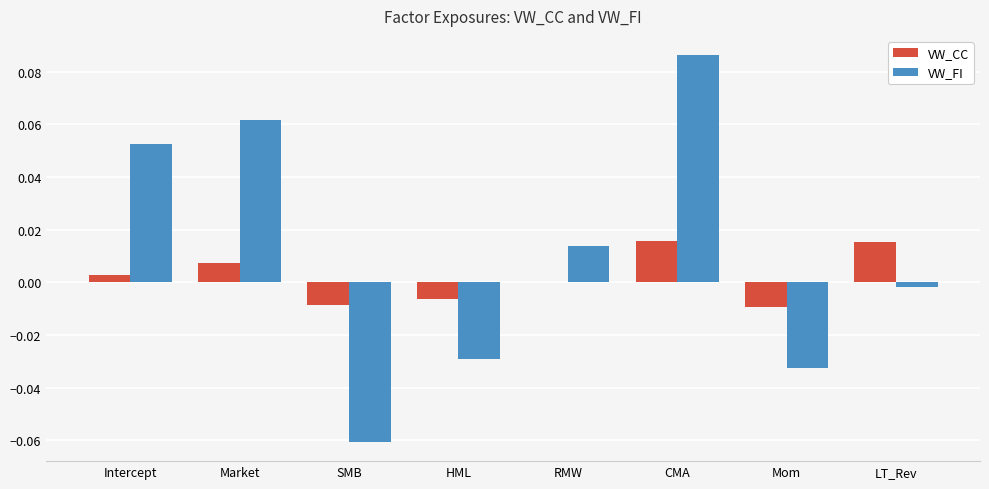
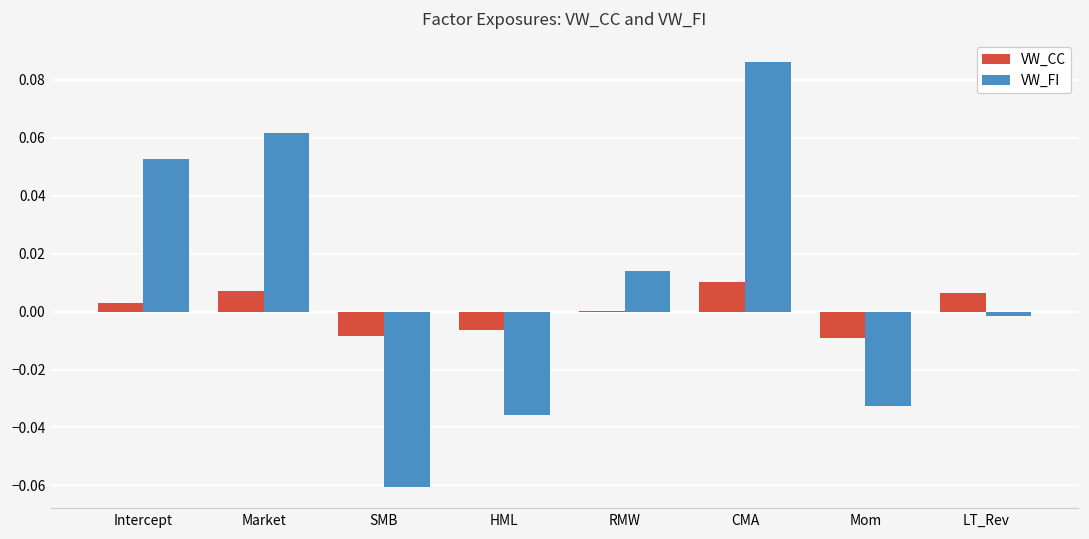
  {
    "VW_CC": {
      "Intercept": 0.003,
      "Market": 0.007,
      "SMB": -0.008,
      "HML": -0.006,
-     "CMA": 0.016,
+     "CMA": 0.010,
      "Mom": -0.009,
-     "LT_Rev": 0.015
+     "LT_Rev": 0.007
    },
    "VW_FI": {
      "Intercept": 0.053,
      "Market": 0.062,
      "SMB": -0.061,
-     "HML": -0.029,
+     "HML": -0.036,
      "RMW": 0.014,
      "CMA": 0.086,
      "Mom": -0.033,
      "LT_Rev": -0.002
    }
  }
